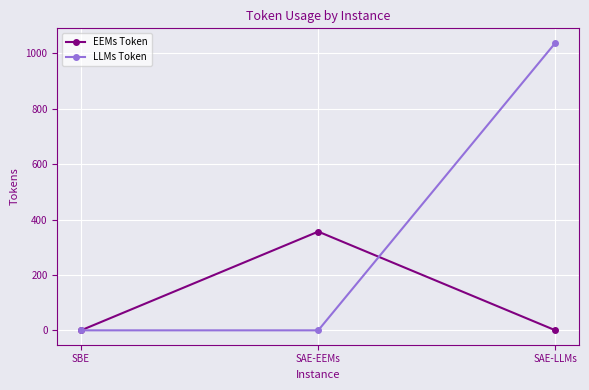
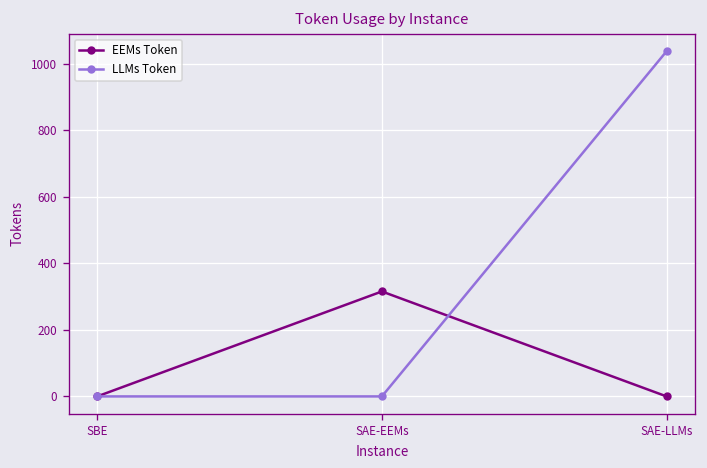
  {
    "EEMs Token": {
-     "SAE-EEMs": 360,
+     "SAE-EEMs": 320,
      "SAE-LLMs": 0
    },
    "LLMs Token": {
      "SAE-EEMs": 0,
      "SAE-LLMs": 1040
    }
  }
